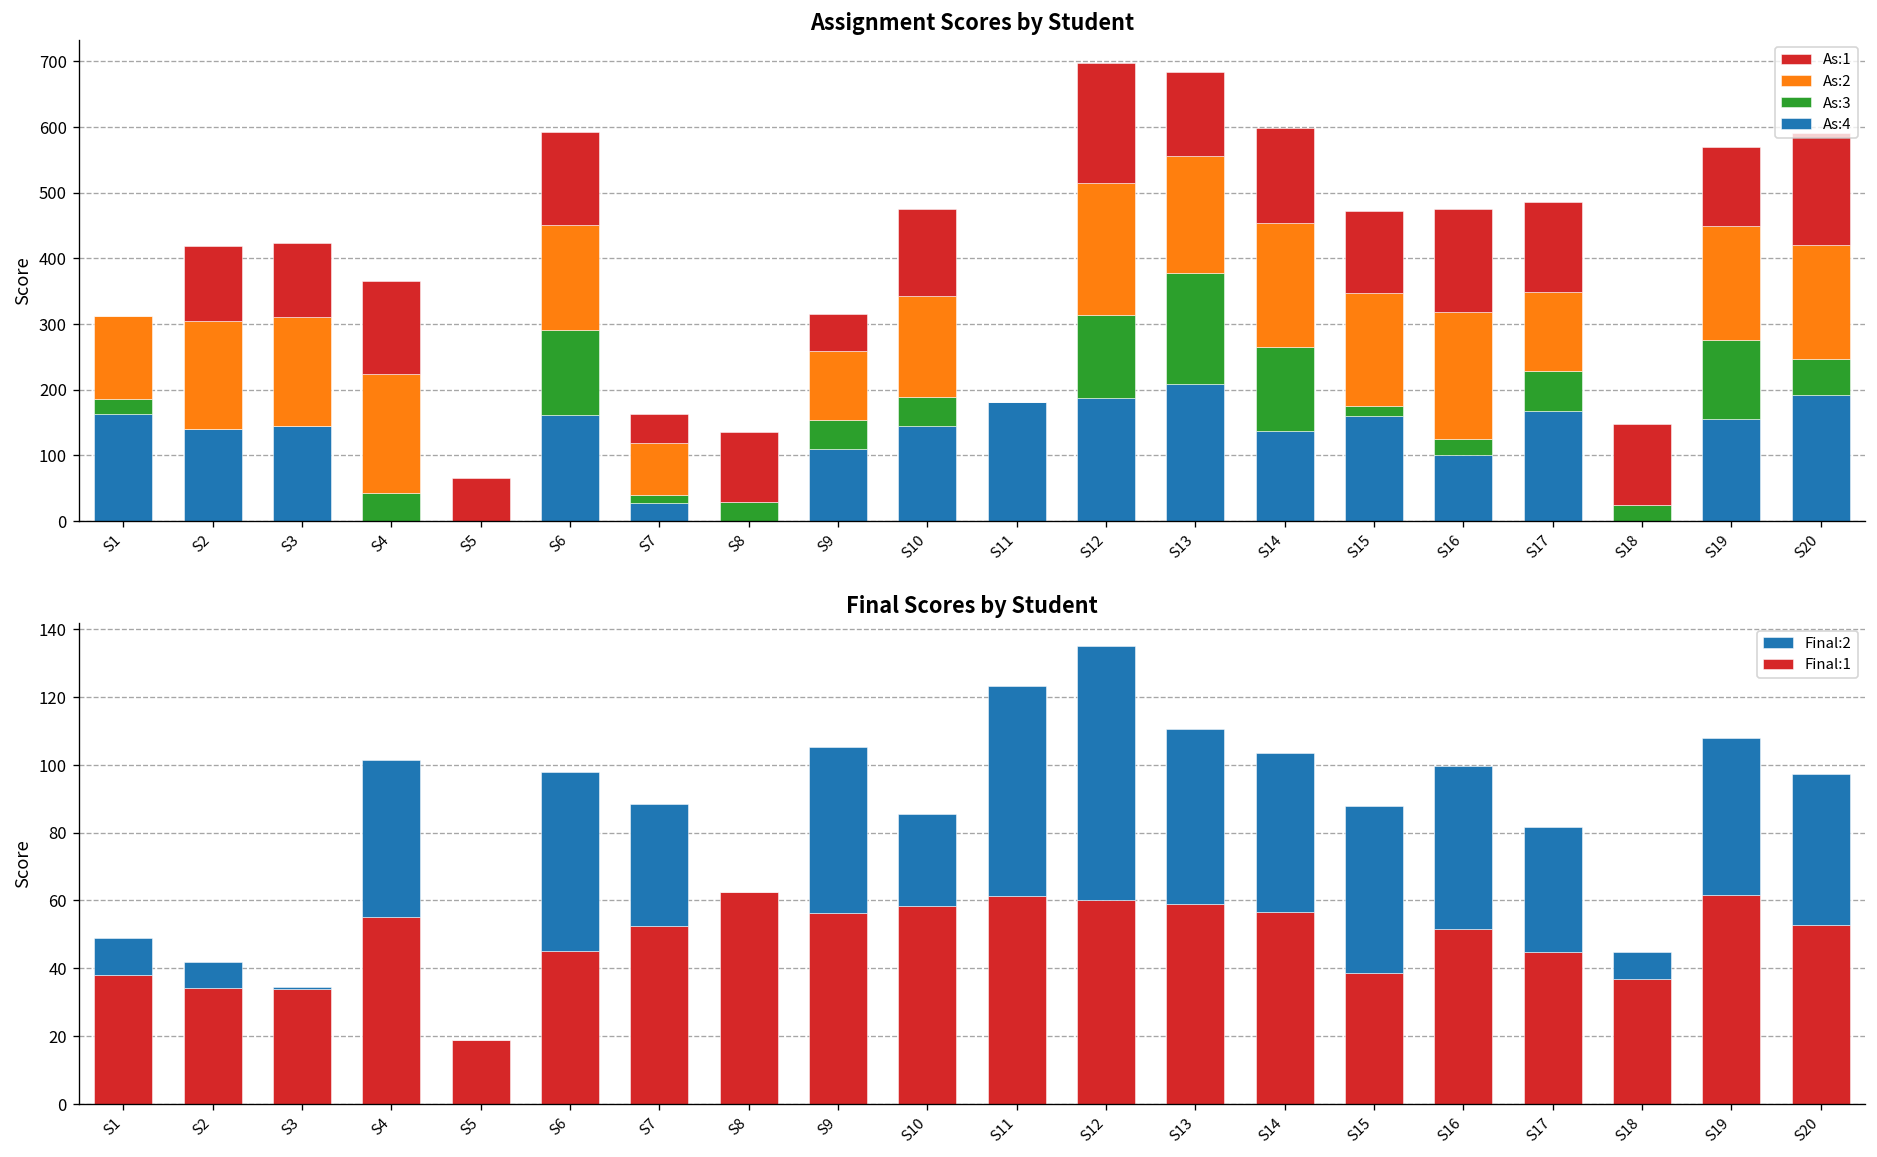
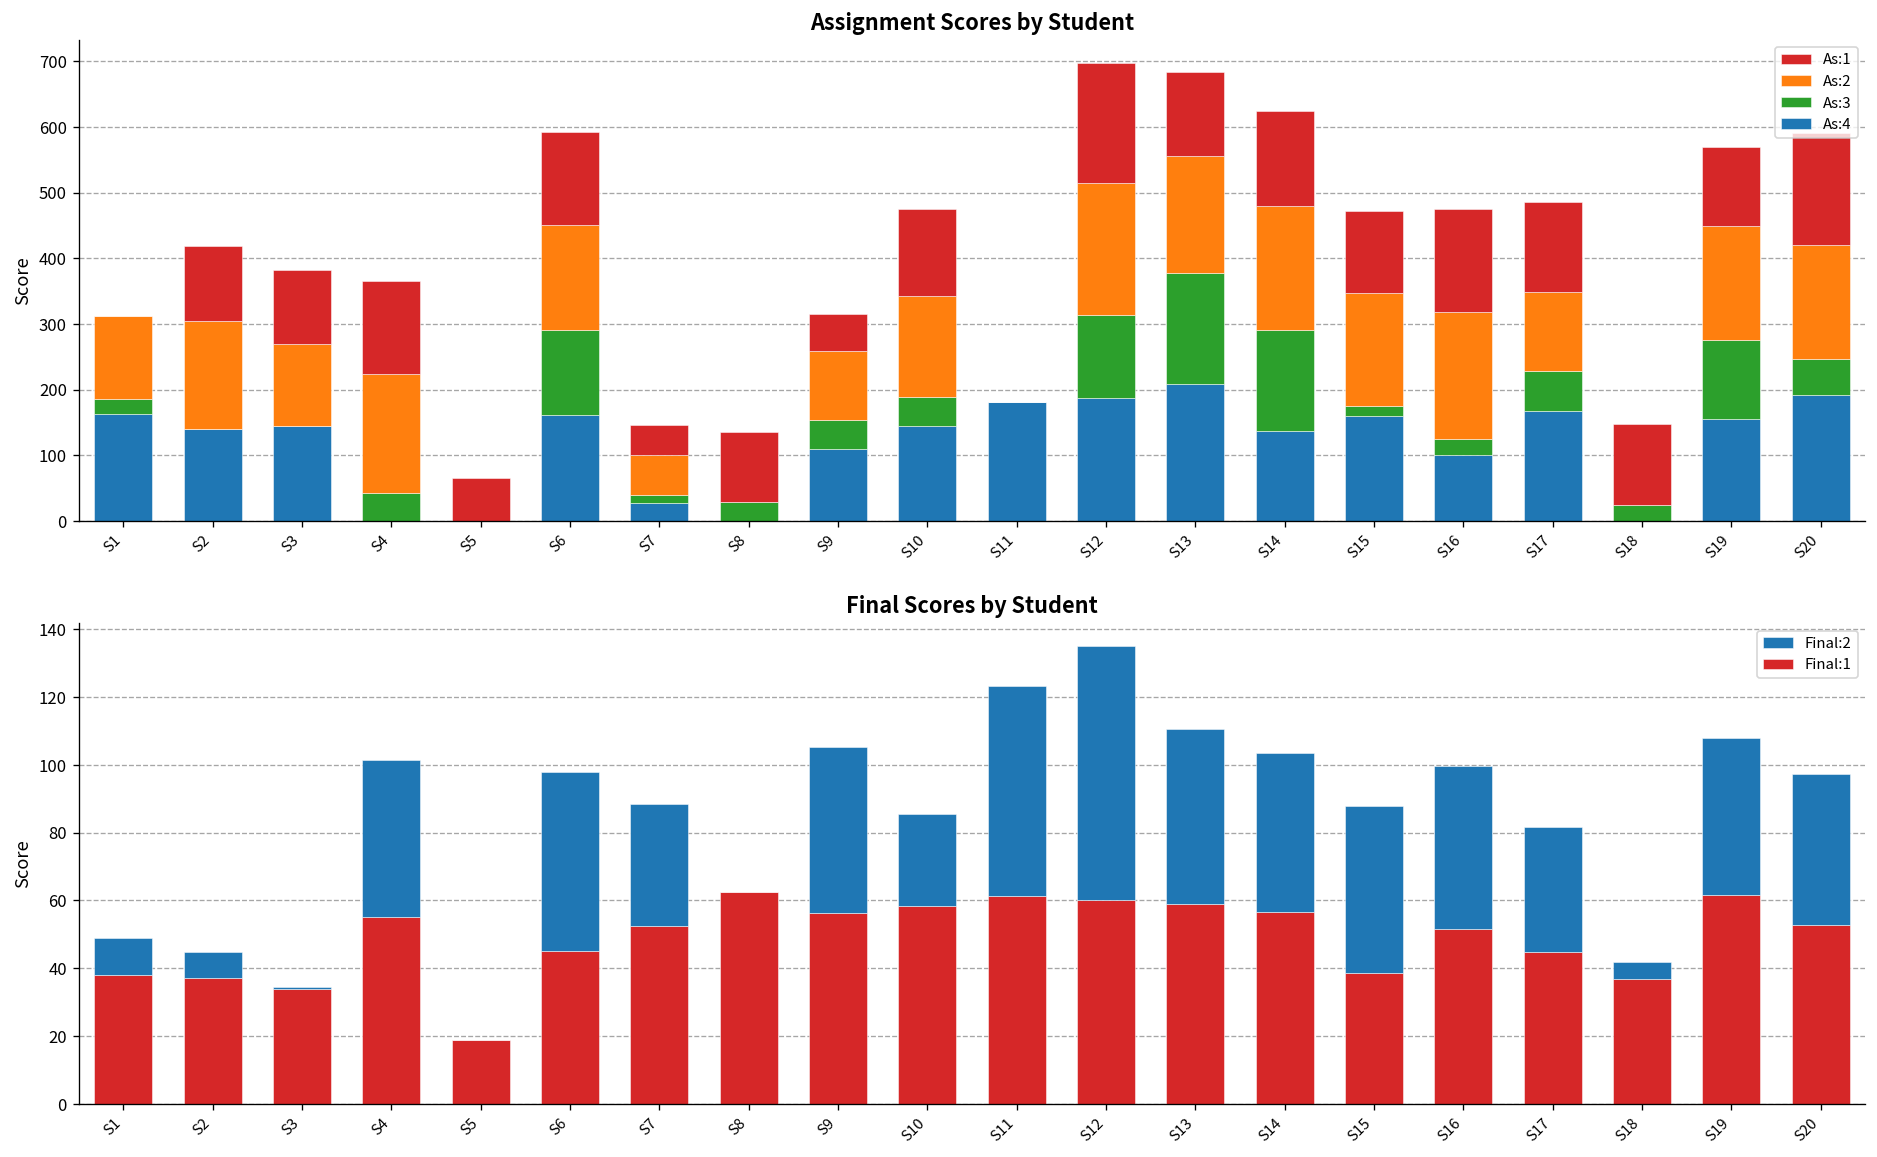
  {
    "Assignment Scores by Student": {
      "As:4": {
        "S1": 160,
        "S2": 140,
        "S3": 140,
        "S4": 0,
        "S5": 0,
        "S6": 160,
        "S7": 30,
        "S8": 0,
        "S9": 110,
        "S10": 150,
        "S11": 180,
        "S12": 190,
        "S13": 210,
        "S14": 140,
        "S15": 160,
        "S16": 100,
        "S17": 170,
        "S18": 0,
        "S19": 160,
        "S20": 190
      },
      "As:3": {
        "S1": 20,
        "S2": 0,
        "S3": 0,
        "S4": 40,
        "S5": 0,
        "S6": 130,
        "S7": 10,
        "S8": 30,
        "S9": 50,
        "S10": 40,
        "S11": 0,
        "S12": 130,
        "S13": 170,
-       "S14": 130,
+       "S14": 150,
        "S15": 20,
        "S16": 20,
        "S17": 60,
        "S18": 20,
        "S19": 120,
        "S20": 50
      },
      "As:2": {
        "S1": 130,
        "S2": 160,
-       "S3": 170,
+       "S3": 130,
        "S4": 180,
        "S5": 0,
        "S6": 160,
-       "S7": 80,
+       "S7": 60,
        "S8": 0,
        "S9": 100,
        "S10": 150,
        "S11": 0,
        "S12": 200,
        "S13": 180,
        "S14": 190,
        "S15": 170,
        "S16": 190,
        "S17": 120,
        "S18": 0,
        "S19": 170,
        "S20": 170
      },
      "As:1": {
        "S1": 0,
        "S2": 120,
        "S3": 110,
        "S4": 140,
        "S5": 70,
        "S6": 140,
        "S7": 50,
        "S8": 110,
        "S9": 60,
        "S10": 130,
        "S11": 0,
        "S12": 180,
        "S13": 130,
        "S14": 150,
        "S15": 130,
        "S16": 160,
        "S17": 140,
        "S18": 120,
        "S19": 120
      }
    },
    "Final Scores by Student": {
      "Final:1": {
        "S1": 38,
-       "S2": 34,
+       "S2": 37,
        "S3": 34,
        "S4": 55,
        "S5": 19,
        "S6": 45,
        "S7": 53,
        "S8": 63,
        "S9": 56,
        "S10": 58,
        "S11": 61,
        "S12": 60,
        "S13": 59,
        "S14": 57,
        "S15": 39,
        "S16": 52,
        "S17": 45,
        "S18": 37,
        "S19": 62,
        "S20": 53
      },
      "Final:2": {
        "S1": 11,
        "S2": 8,
        "S4": 46,
        "S5": 0,
        "S6": 53,
        "S7": 36,
        "S8": 0,
        "S9": 49,
        "S10": 27,
        "S11": 62,
        "S12": 75,
        "S13": 52,
        "S14": 47,
        "S15": 49,
        "S16": 48,
        "S17": 37,
-       "S18": 8,
+       "S18": 5,
        "S19": 47,
        "S20": 45
      }
    }
  }
